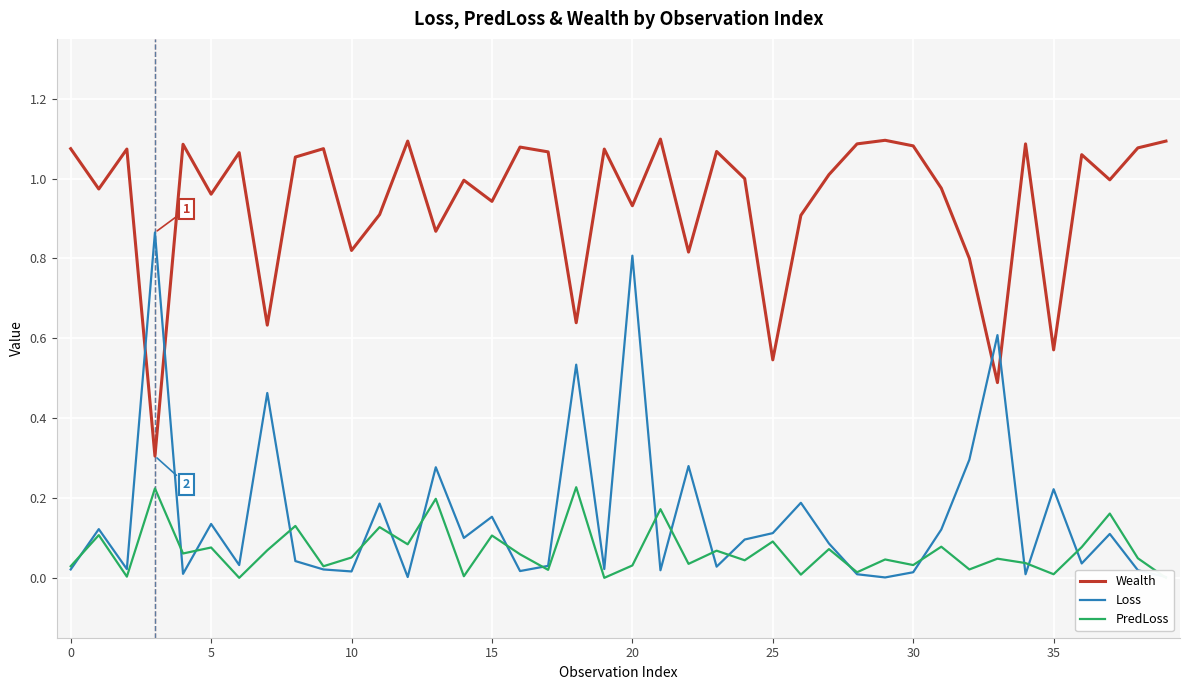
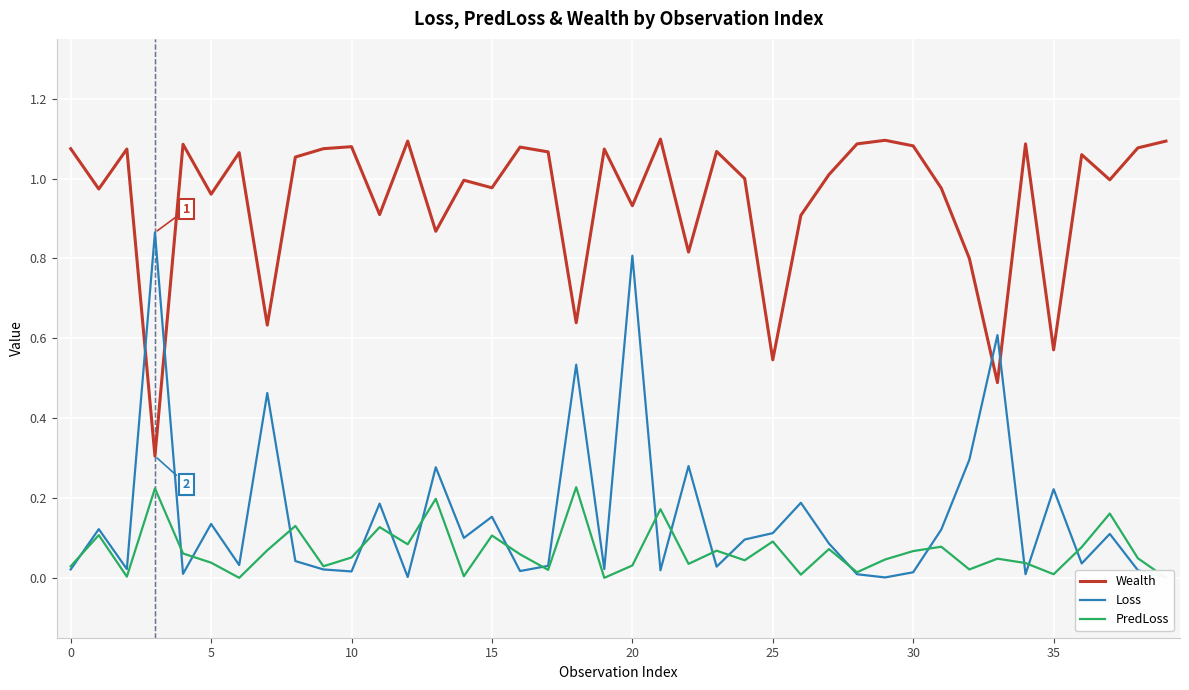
  {
    "Wealth": {
      "0": 1.08,
      "5": 0.96,
-     "10": 0.82,
-     "15": 0.94,
+     "10": 1.08,
+     "15": 0.98,
      "20": 0.93,
      "25": 0.55,
      "30": 1.08,
      "35": 0.57
    },
    "Loss": {
      "0": 0.02,
      "5": 0.14,
      "10": 0.02,
      "15": 0.15,
      "20": 0.81,
      "25": 0.11,
      "30": 0.01,
      "35": 0.22
    },
    "PredLoss": {
      "0": 0.03,
-     "5": 0.08,
+     "5": 0.04,
      "10": 0.05,
      "15": 0.11,
      "20": 0.03,
      "25": 0.09,
-     "30": 0.03,
+     "30": 0.07,
      "35": 0.01
    }
  }
